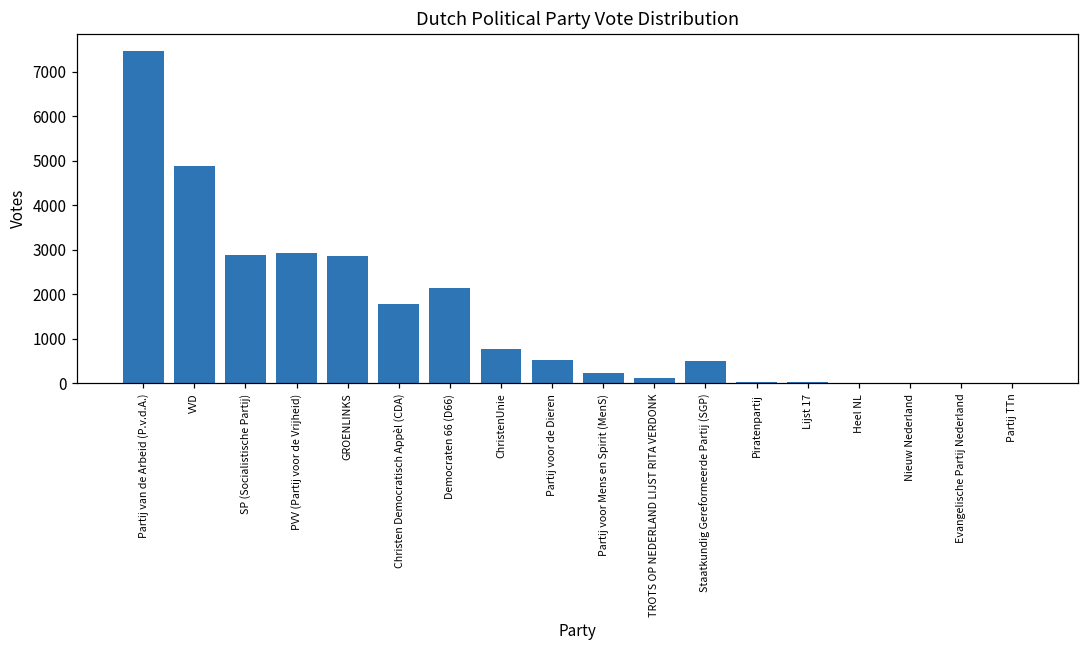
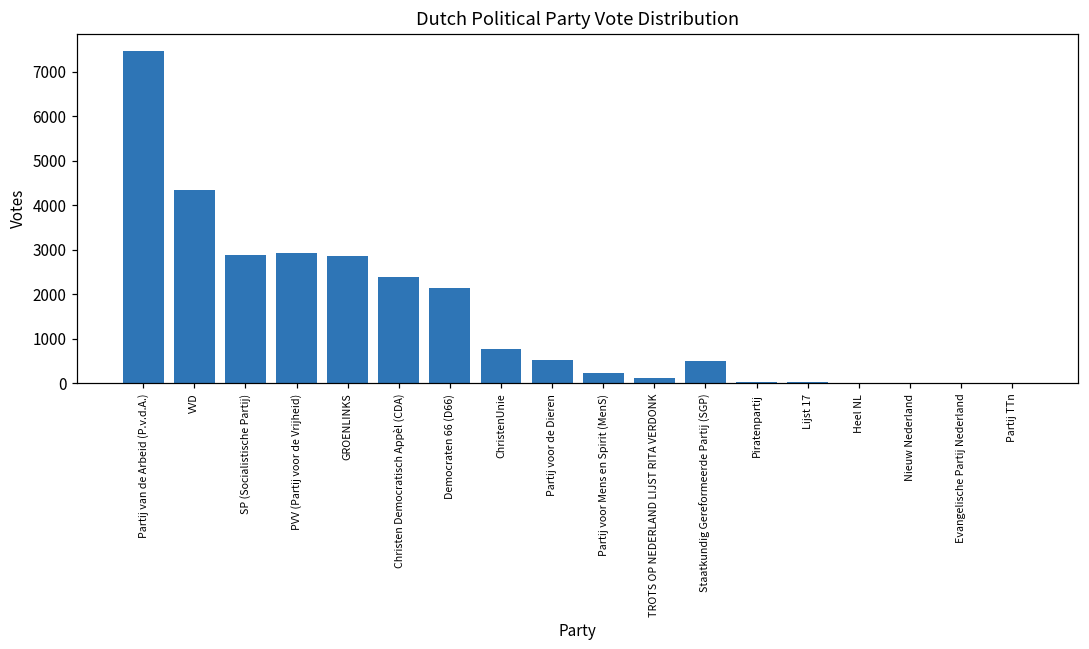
  {
    "Partij van de Arbeid (P.v.d.A.)": 7500,
-   "VVD": 4900,
+   "VVD": 4300,
    "SP (Socialistische Partij)": 2900,
    "PVV (Partij voor de Vrijheid)": 2900,
    "GROENLINKS": 2800,
-   "Christen Democratisch Appèl (CDA)": 1800,
+   "Christen Democratisch Appèl (CDA)": 2400,
    "Democraten 66 (D66)": 2100,
    "ChristenUnie": 800,
    "Partij voor de Dieren": 500,
    "Partij voor Mens en Spirit (MenS)": 200,
    "TROTS OP NEDERLAND LIJST RITA VERDONK": 100,
    "Staatkundig Gereformeerde Partij (SGP)": 500
  }
